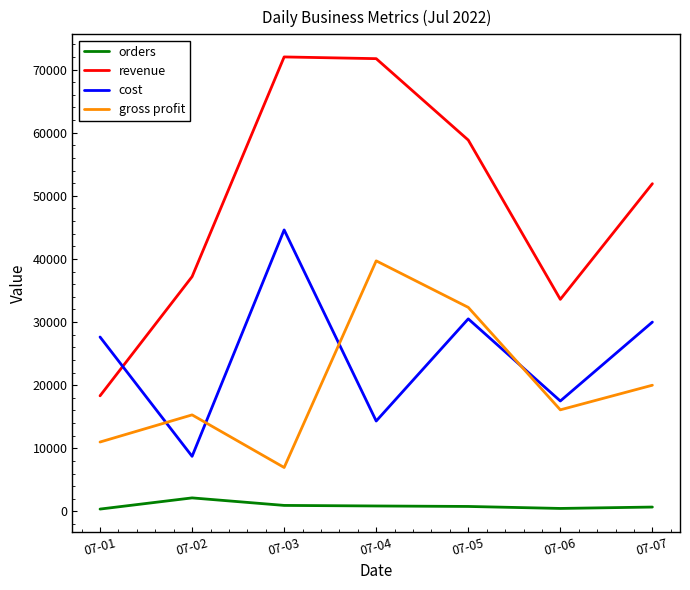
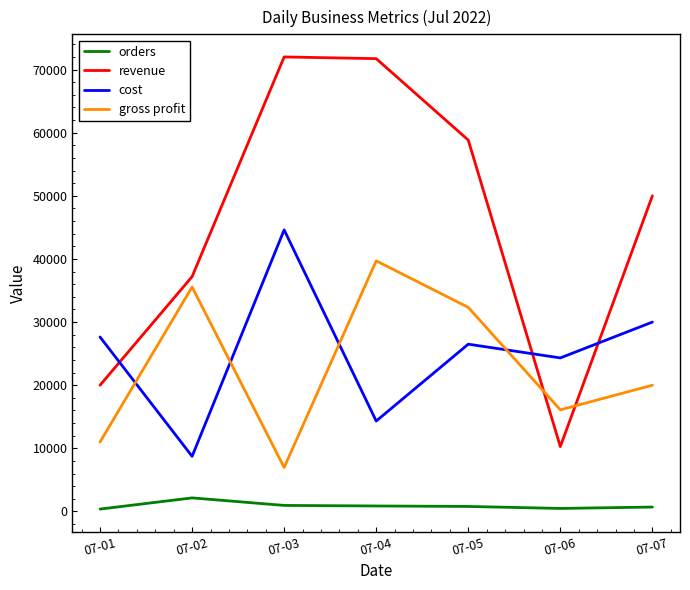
  {
    "orders": {
      "07-01": 0,
      "07-02": 2000,
      "07-03": 1000,
      "07-04": 1000,
      "07-05": 1000,
      "07-06": 0,
      "07-07": 1000
    },
    "revenue": {
-     "07-01": 18000,
+     "07-01": 20000,
      "07-02": 37000,
      "07-03": 72000,
      "07-04": 72000,
      "07-05": 59000,
-     "07-06": 34000,
-     "07-07": 52000
+     "07-06": 10000,
+     "07-07": 50000
    },
    "cost": {
      "07-01": 28000,
      "07-02": 9000,
      "07-03": 45000,
      "07-04": 14000,
-     "07-05": 31000,
-     "07-06": 18000,
+     "07-05": 27000,
+     "07-06": 24000,
      "07-07": 30000
    },
    "gross profit": {
      "07-01": 11000,
-     "07-02": 15000,
+     "07-02": 36000,
      "07-03": 7000,
      "07-04": 40000,
      "07-05": 32000,
      "07-06": 16000,
      "07-07": 20000
    }
  }
